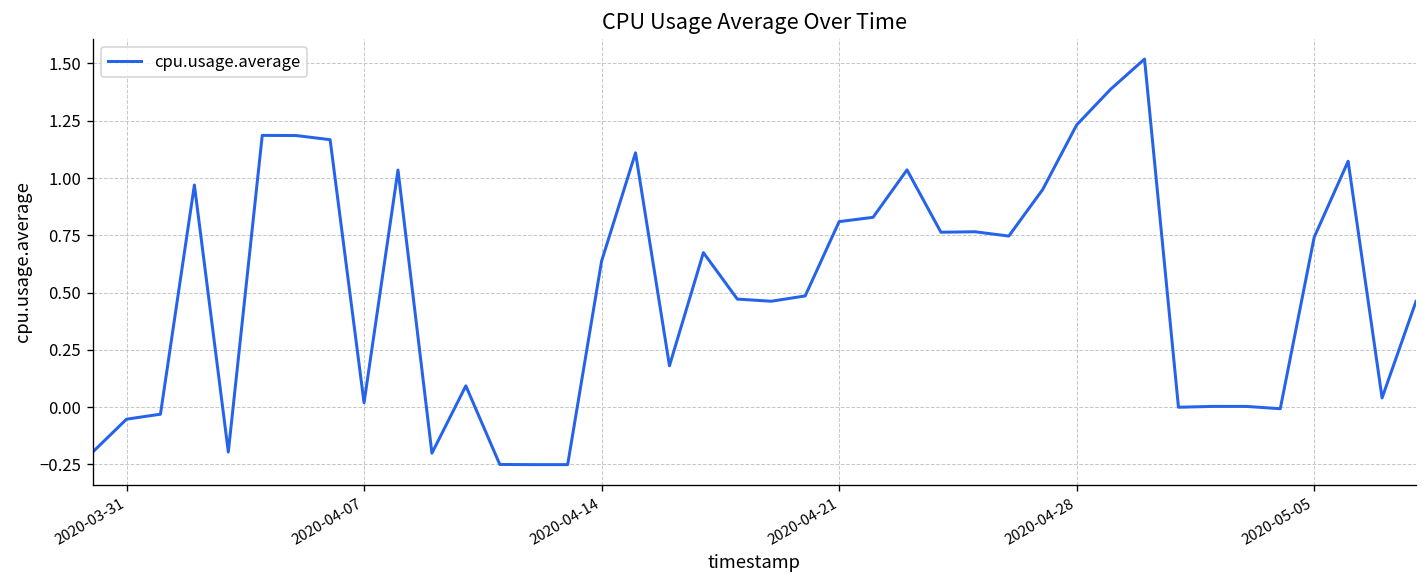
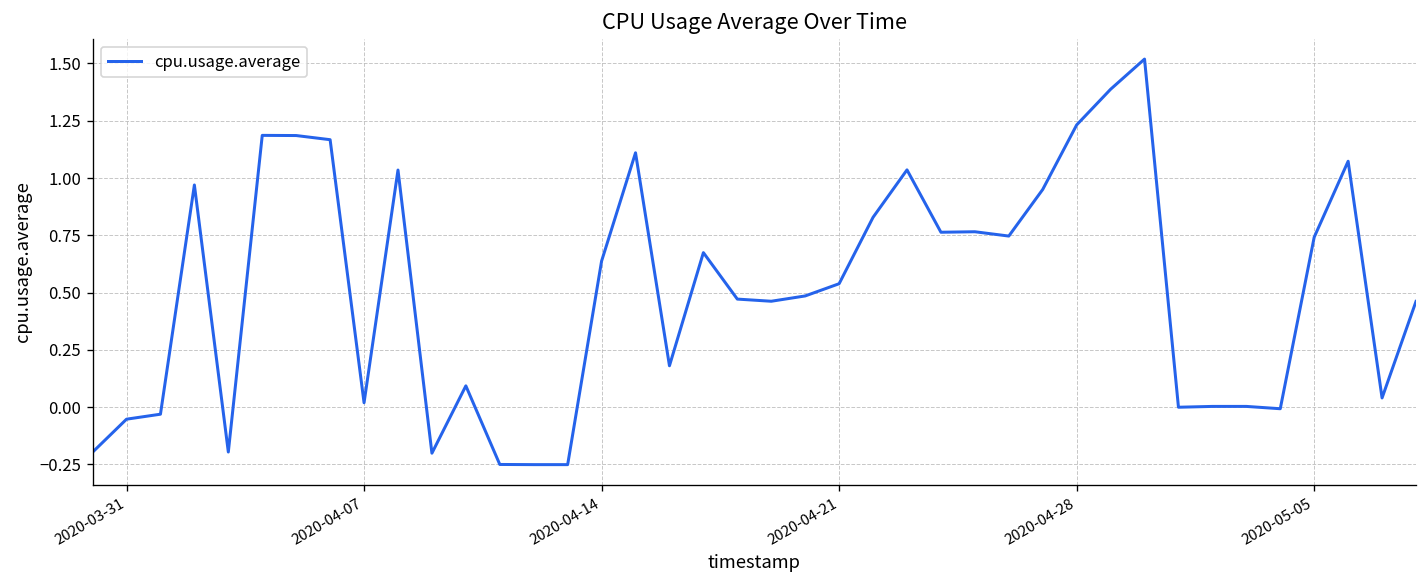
  {
    "2020-03-31": -0.05,
    "2020-04-07": 0.02,
    "2020-04-14": 0.64,
-   "2020-04-21": 0.81,
+   "2020-04-21": 0.54,
    "2020-04-28": 1.23,
    "2020-05-05": 0.74
  }
